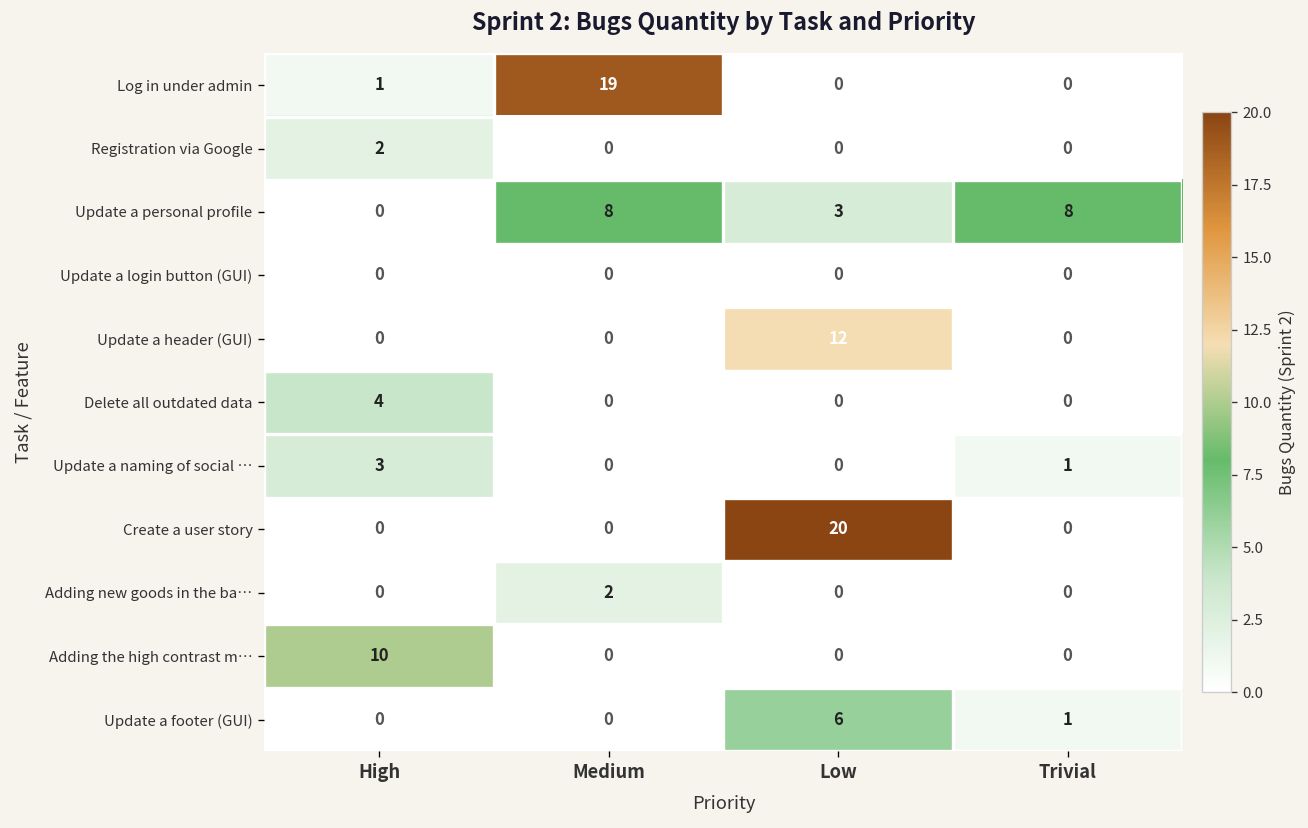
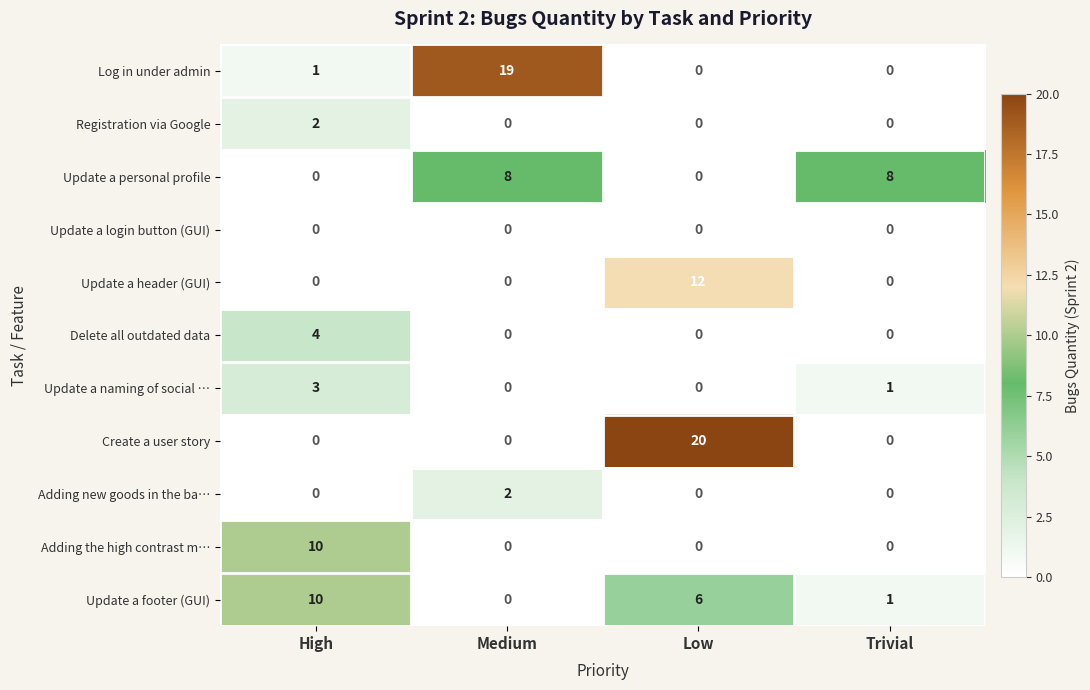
  {
    "Log in under admin": {
      "High": 1,
      "Medium": 19,
      "Low": 0,
      "Trivial": 0
    },
    "Registration via Google": {
      "High": 2,
      "Medium": 0,
      "Low": 0,
      "Trivial": 0
    },
    "Update a personal profile": {
      "High": 0,
      "Medium": 8,
-     "Low": 3,
+     "Low": 0,
      "Trivial": 8
    },
    "Update a login button (GUI)": {
      "High": 0,
      "Medium": 0,
      "Low": 0,
      "Trivial": 0
    },
    "Update a header (GUI)": {
      "High": 0,
      "Medium": 0,
      "Low": 12,
      "Trivial": 0
    },
    "Delete all outdated data": {
      "High": 4,
      "Medium": 0,
      "Low": 0,
      "Trivial": 0
    },
    "Update a naming of social …": {
      "High": 3,
      "Medium": 0,
      "Low": 0,
      "Trivial": 1
    },
    "Create a user story": {
      "High": 0,
      "Medium": 0,
      "Low": 20,
      "Trivial": 0
    },
    "Adding new goods in the ba…": {
      "High": 0,
      "Medium": 2,
      "Low": 0,
      "Trivial": 0
    },
    "Adding the high contrast m…": {
      "High": 10,
      "Medium": 0,
      "Low": 0,
      "Trivial": 0
    },
    "Update a footer (GUI)": {
-     "High": 0,
+     "High": 10,
      "Medium": 0,
      "Low": 6,
      "Trivial": 1
    }
  }
